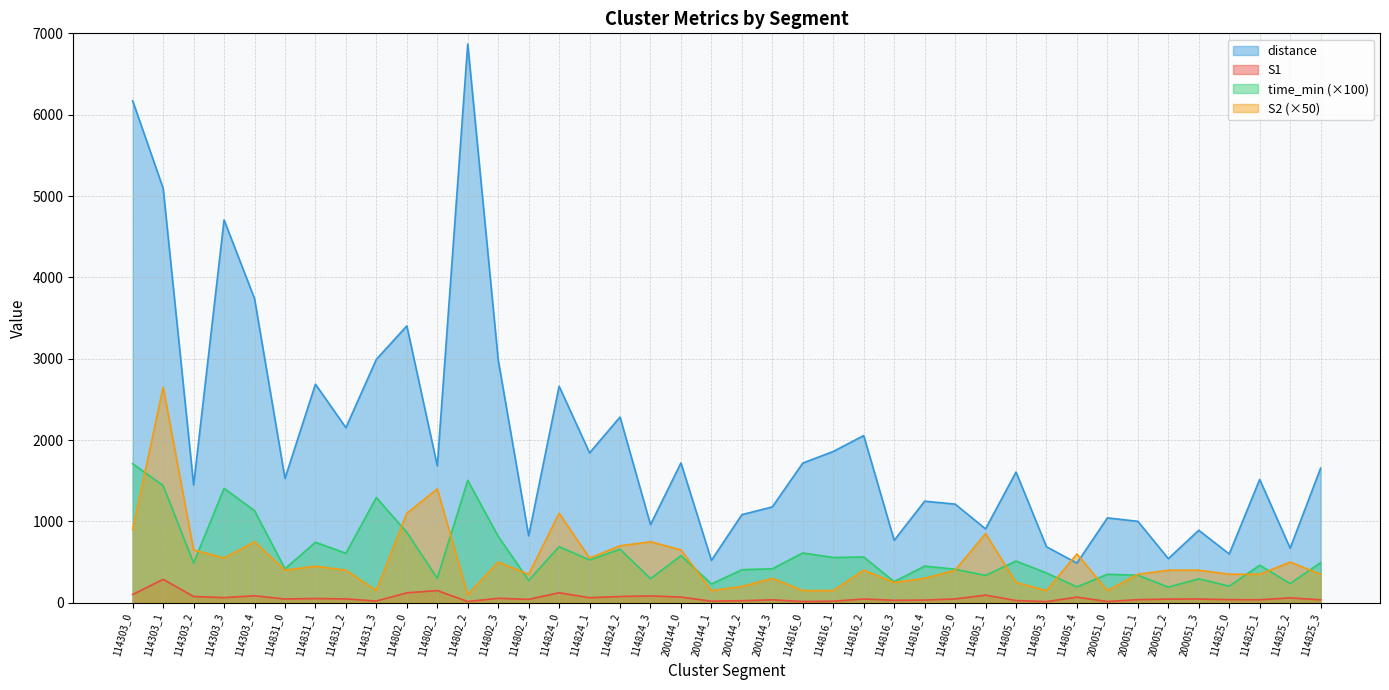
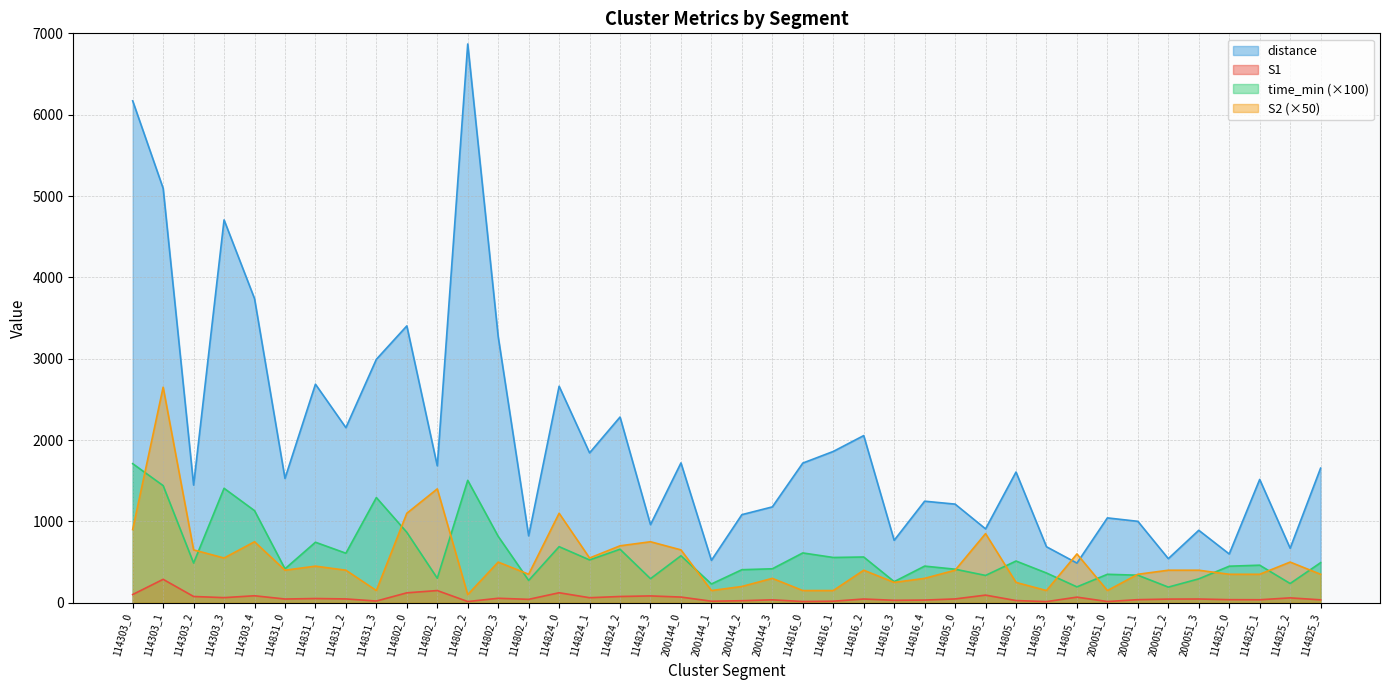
  {
    "distance": {
      "114303_0": 6200,
      "114303_1": 5100,
      "114303_2": 1400,
      "114303_3": 4700,
      "114303_4": 3700,
      "114831_0": 1500,
      "114831_1": 2700,
      "114831_2": 2200,
      "114831_3": 3000,
      "114802_0": 3400,
      "114802_1": 1700,
      "114802_2": 6900,
-     "114802_3": 3000,
+     "114802_3": 3300,
      "114802_4": 800,
      "114824_0": 2700,
      "114824_1": 1800,
      "114824_2": 2300,
      "114824_3": 1000,
      "200144_0": 1700,
      "200144_1": 500,
      "200144_2": 1100,
      "200144_3": 1200,
      "114816_0": 1700,
      "114816_1": 1900,
      "114816_2": 2100,
      "114816_3": 800,
      "114816_4": 1200,
      "114805_0": 1200,
      "114805_1": 900,
      "114805_2": 1600,
      "114805_3": 700,
      "114805_4": 500,
      "200051_0": 1000,
      "200051_1": 1000,
      "200051_2": 500,
      "200051_3": 900,
      "114825_0": 600,
      "114825_1": 1500,
      "114825_2": 700,
      "114825_3": 1700
    },
    "S1": {
      "114303_0": 100,
      "114303_1": 300,
      "114303_2": 100,
      "114303_3": 100,
      "114303_4": 100,
      "114831_0": 0,
      "114831_1": 100,
      "114831_2": 0,
      "114831_3": 0,
      "114802_0": 100,
      "114802_1": 200,
      "114802_2": 0,
      "114802_3": 100,
      "114802_4": 0,
      "114824_0": 100,
      "114824_1": 100,
      "114824_2": 100,
      "114824_3": 100,
      "200144_0": 100,
      "200144_1": 0,
      "200144_2": 0,
      "200144_3": 0,
      "114816_0": 0,
      "114816_1": 0,
      "114816_2": 0,
      "114816_3": 0,
      "114816_4": 0,
      "114805_0": 0,
      "114805_1": 100,
      "114805_2": 0,
      "114805_3": 0,
      "114805_4": 100,
      "200051_0": 0,
      "200051_1": 0,
      "200051_2": 0,
      "200051_3": 0,
      "114825_0": 0,
      "114825_1": 0,
      "114825_2": 100,
      "114825_3": 0
    },
    "time_min (×100)": {
      "114303_0": 1700,
      "114303_1": 1400,
      "114303_2": 500,
      "114303_3": 1400,
      "114303_4": 1100,
      "114831_1": 700,
      "114831_2": 600,
      "114831_3": 1300,
      "114802_0": 900,
      "114802_1": 300,
      "114802_2": 1500,
      "114802_3": 800,
      "114802_4": 300,
      "114824_0": 700,
      "114824_2": 700,
      "114824_3": 300,
      "200144_0": 600,
      "200144_1": 200,
      "200144_2": 400,
      "200144_3": 400,
      "114816_0": 600,
      "114816_1": 600,
      "114816_2": 600,
      "114816_4": 500,
      "114805_1": 300,
      "114805_2": 500,
      "114805_3": 400,
      "114805_4": 200,
      "200051_0": 300,
      "200051_2": 200,
      "200051_3": 300,
-     "114825_0": 200,
+     "114825_0": 400,
      "114825_1": 500,
      "114825_2": 200,
      "114825_3": 500
    },
    "S2 (×50)": {
      "114303_0": 900,
      "114303_1": 2700,
      "114303_2": 700,
      "114303_3": 600,
      "114303_4": 800,
      "114831_1": 500,
      "114831_2": 400,
      "114831_3": 200,
      "114802_0": 1100,
      "114802_1": 1400,
      "114802_2": 100,
      "114802_3": 500,
      "114802_4": 400,
      "114824_0": 1100,
      "114824_2": 700,
      "114824_3": 800,
      "200144_0": 700,
      "200144_1": 200,
      "200144_2": 200,
      "200144_3": 300,
      "114816_0": 200,
      "114816_1": 200,
      "114816_2": 400,
      "114816_4": 300,
      "114805_1": 900,
      "114805_2": 300,
      "114805_3": 200,
      "114805_4": 600,
      "200051_0": 200,
      "200051_2": 400,
      "200051_3": 400,
      "114825_0": 400,
      "114825_1": 400,
      "114825_2": 500,
      "114825_3": 400
    }
  }
